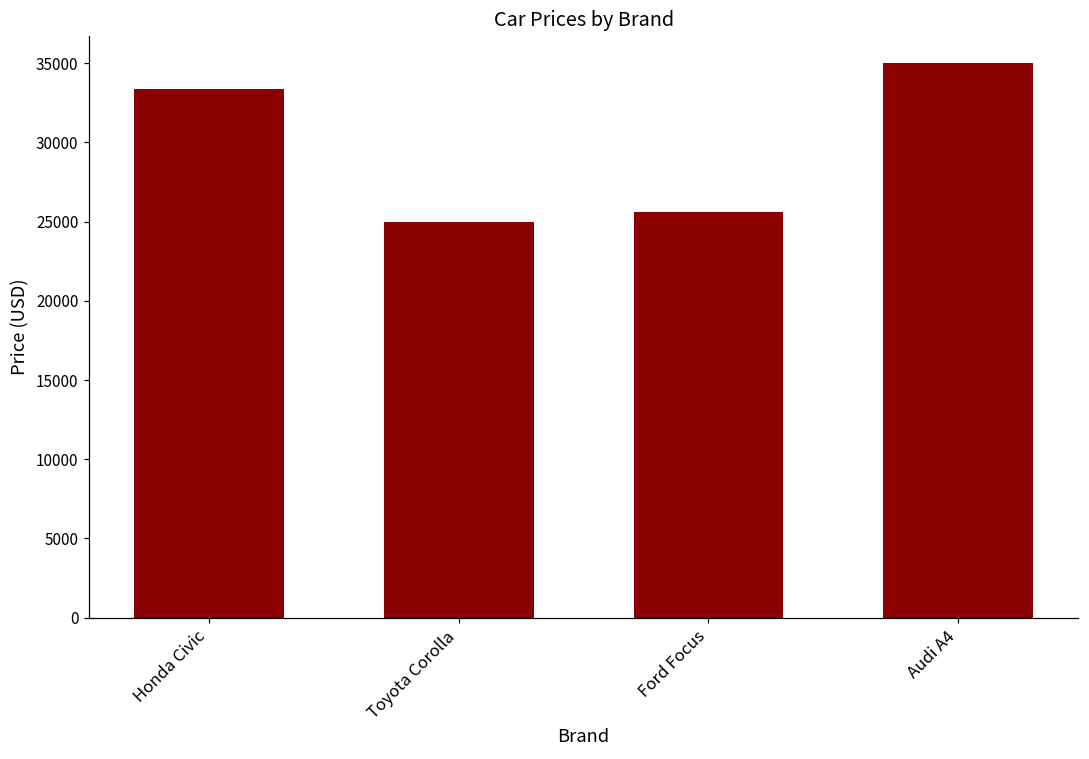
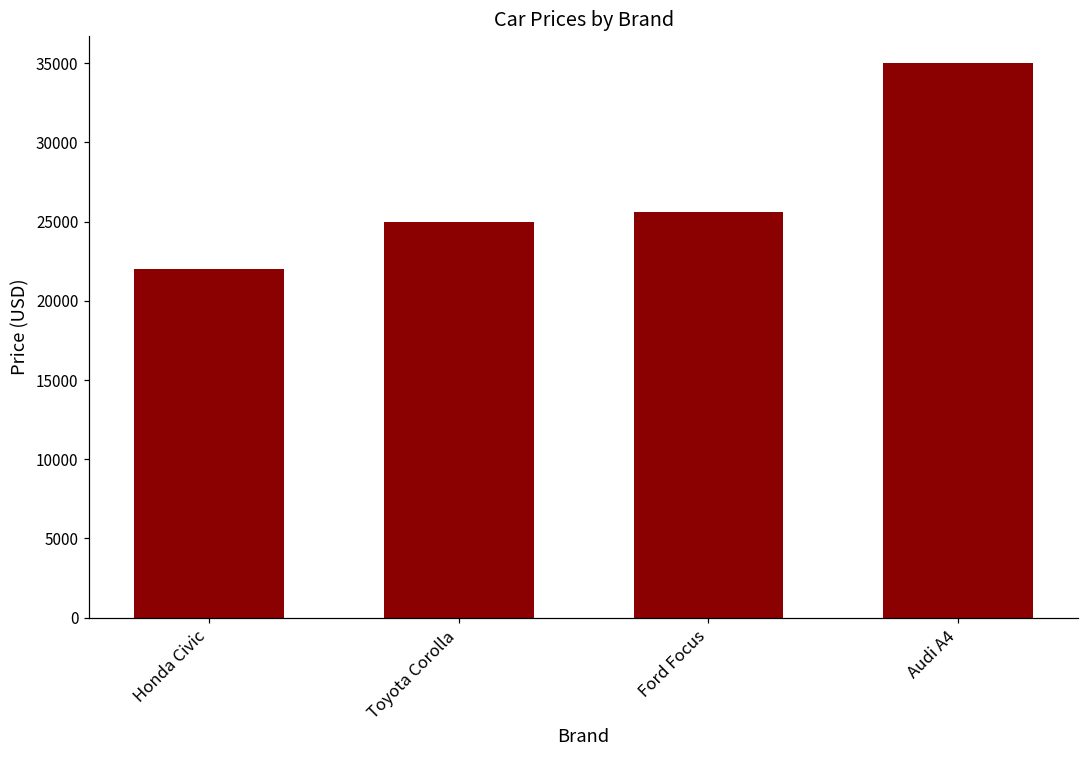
  {
-   "Honda Civic": 33400,
+   "Honda Civic": 22000,
    "Toyota Corolla": 25000,
    "Ford Focus": 25600,
    "Audi A4": 35000
  }
